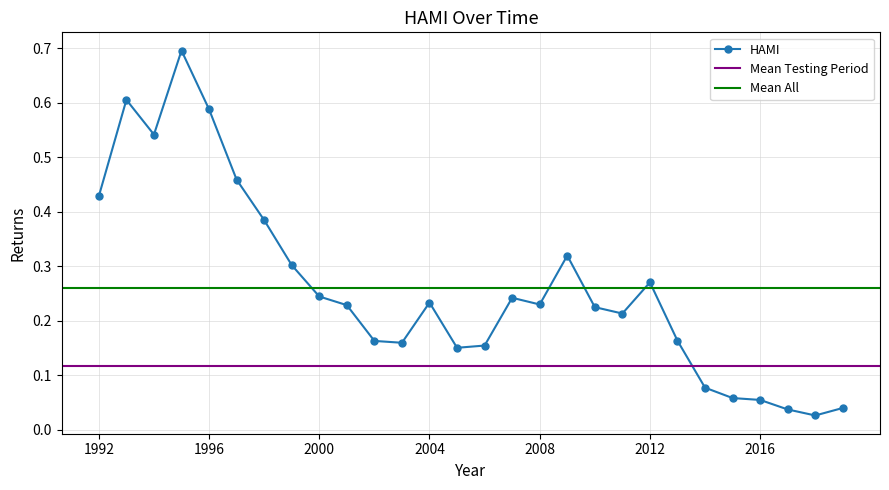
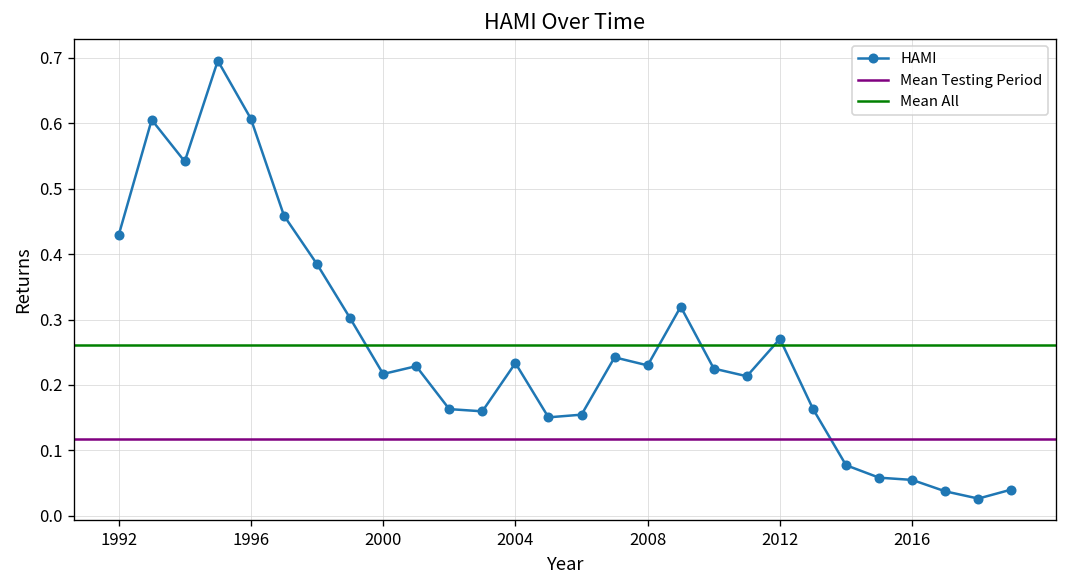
  {
    "1992": 0.43,
-   "1996": 0.59,
-   "2000": 0.24,
+   "1996": 0.61,
+   "2000": 0.22,
    "2004": 0.23,
    "2008": 0.23,
    "2012": 0.27,
    "2016": 0.05
  }
